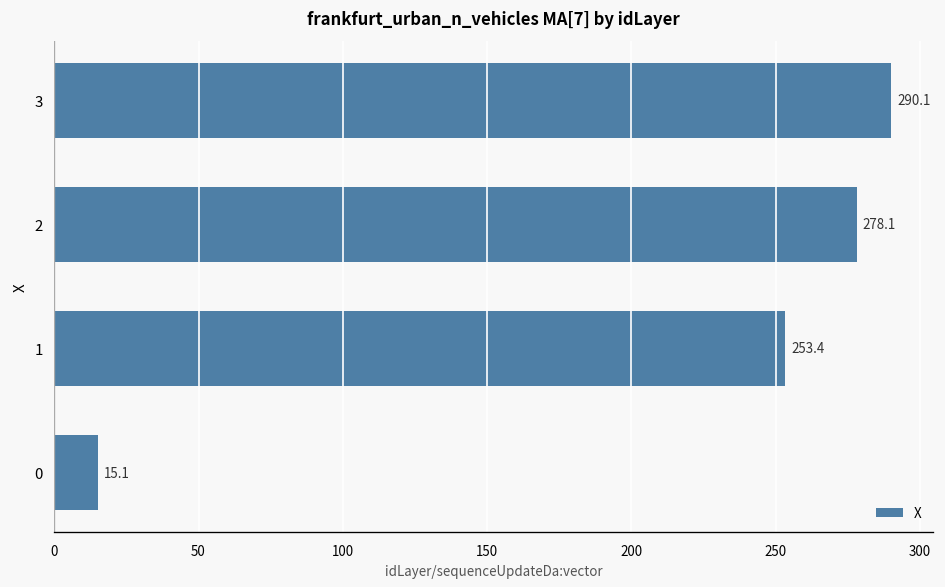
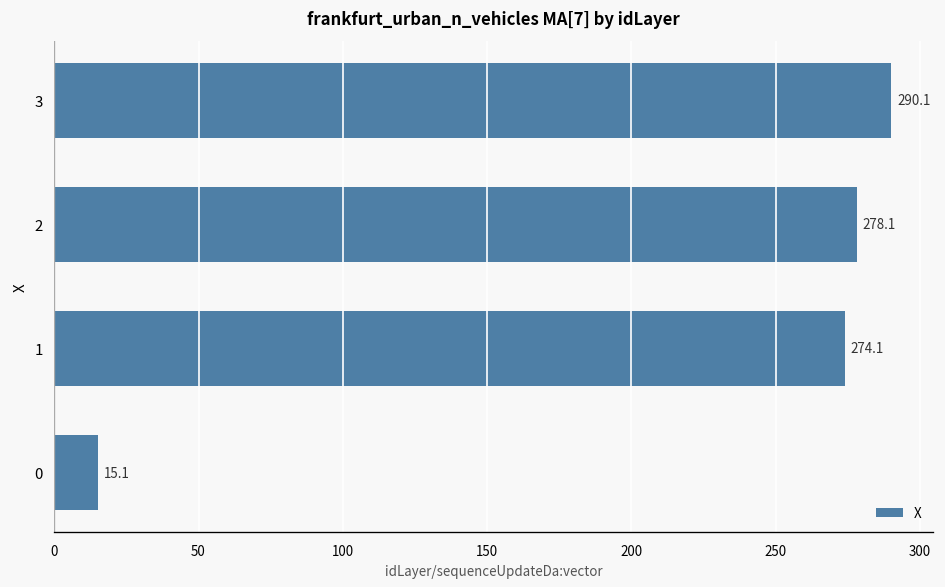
  {
    "3": 290.1,
    "2": 278.1,
-   "1": 253.4,
+   "1": 274.1,
    "0": 15.1
  }
